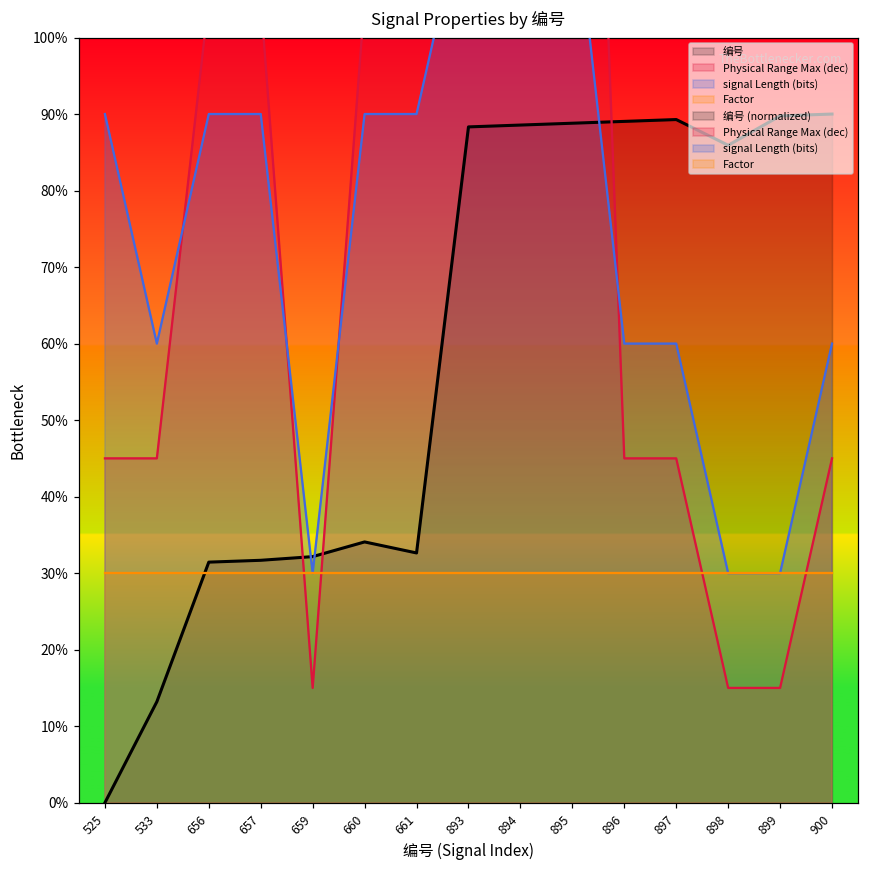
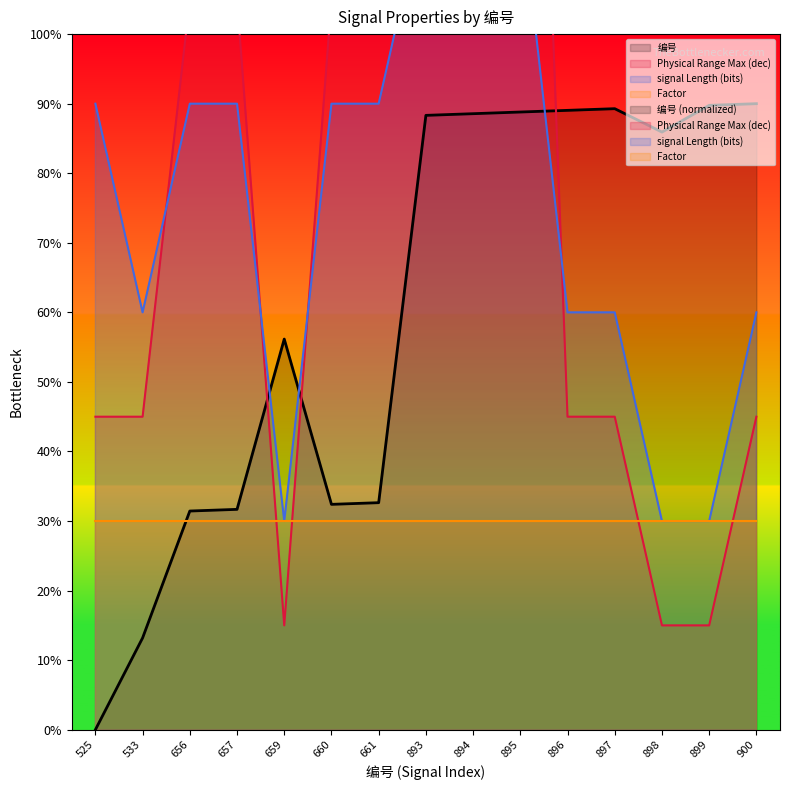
  {
    "编号": {
      "525": "0%",
      "533": "13%",
      "656": "31%",
      "657": "32%",
-     "659": "32%",
-     "660": "34%",
+     "659": "56%",
+     "660": "32%",
      "661": "33%",
      "893": "88%",
      "894": "89%",
      "895": "89%",
      "896": "89%",
      "897": "89%"
    },
    "signal Length (bits)": {
      "525": "90%",
      "533": "60%",
      "656": "90%",
      "657": "90%",
      "660": "90%",
      "661": "90%",
      "896": "60%",
      "897": "60%",
      "900": "60%"
    }
  }
